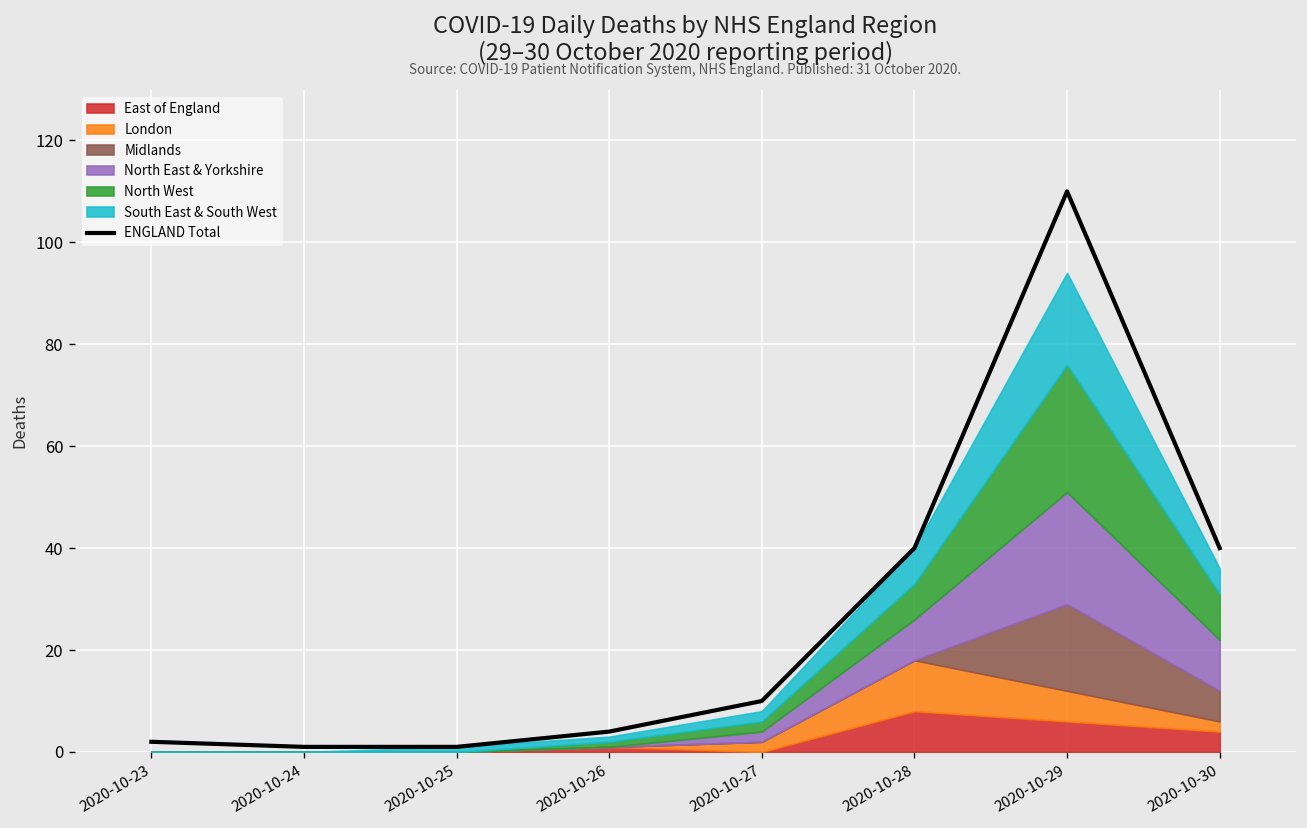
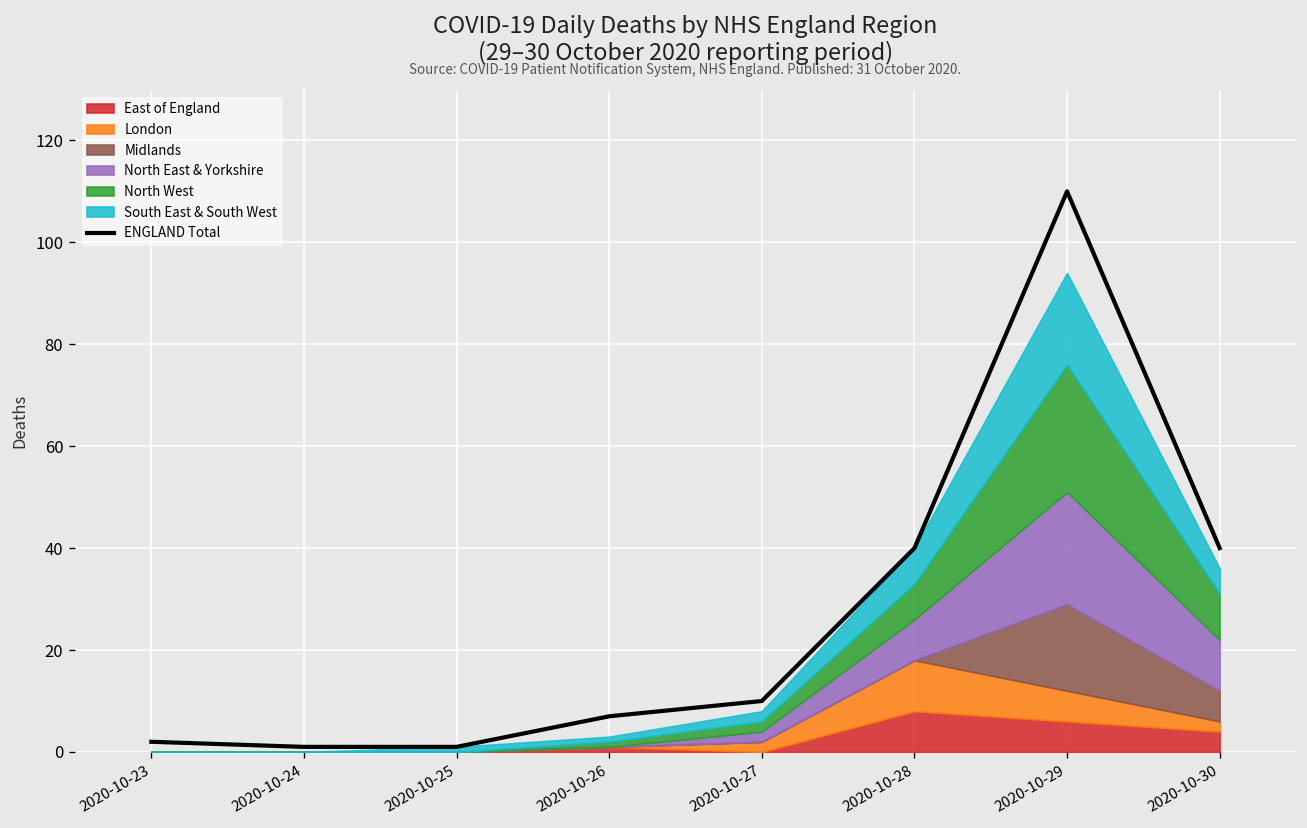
  {
    "ENGLAND Total": {
      "2020-10-23": 2,
      "2020-10-24": 1,
-     "2020-10-26": 4,
+     "2020-10-26": 7,
      "2020-10-27": 10,
      "2020-10-29": 110,
      "2020-10-30": 40
    },
    "East of England": {
      "2020-10-27": 0,
      "2020-10-28": 8,
      "2020-10-29": 6,
      "2020-10-30": 4
    },
    "London": {
      "2020-10-29": 6,
      "2020-10-30": 2
    },
    "Midlands": {
      "2020-10-29": 17,
      "2020-10-30": 6
    },
    "North East & Yorkshire": {
      "2020-10-27": 2,
      "2020-10-28": 8,
      "2020-10-29": 22,
      "2020-10-30": 10
    },
    "North West": {
      "2020-10-26": 1,
      "2020-10-27": 2,
      "2020-10-28": 7,
      "2020-10-29": 25,
      "2020-10-30": 9
    },
    "South East & South West": {
      "2020-10-26": 1,
      "2020-10-27": 2,
      "2020-10-29": 18,
      "2020-10-30": 5
    }
  }
